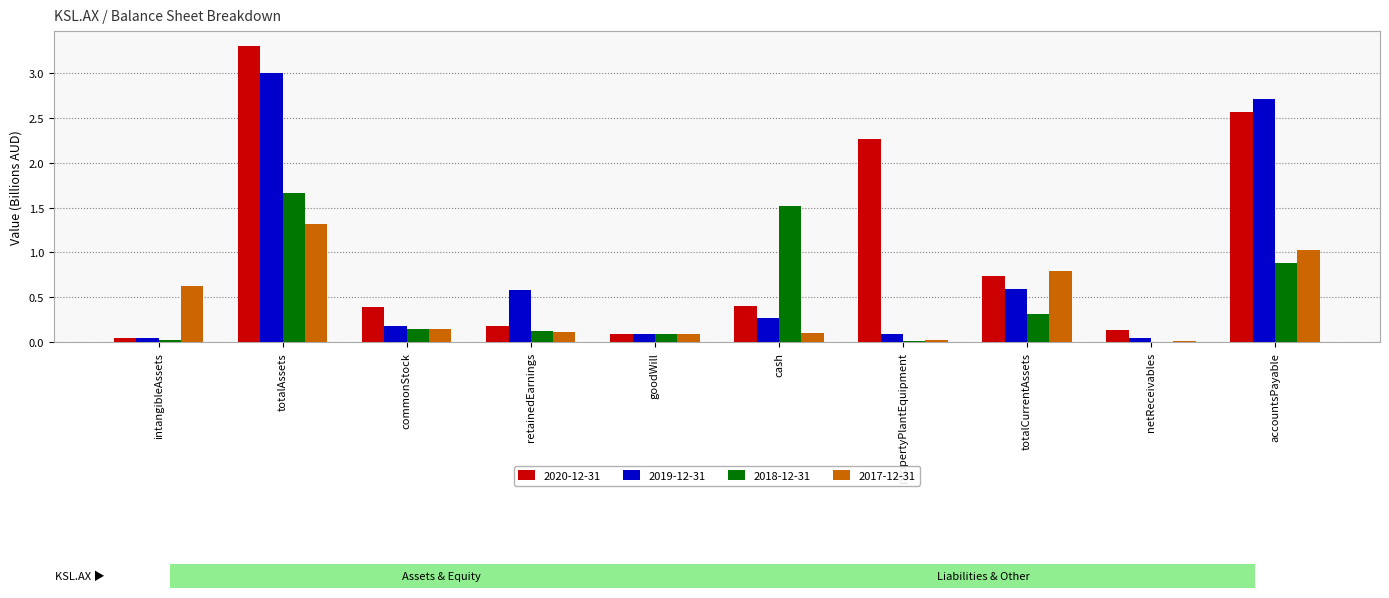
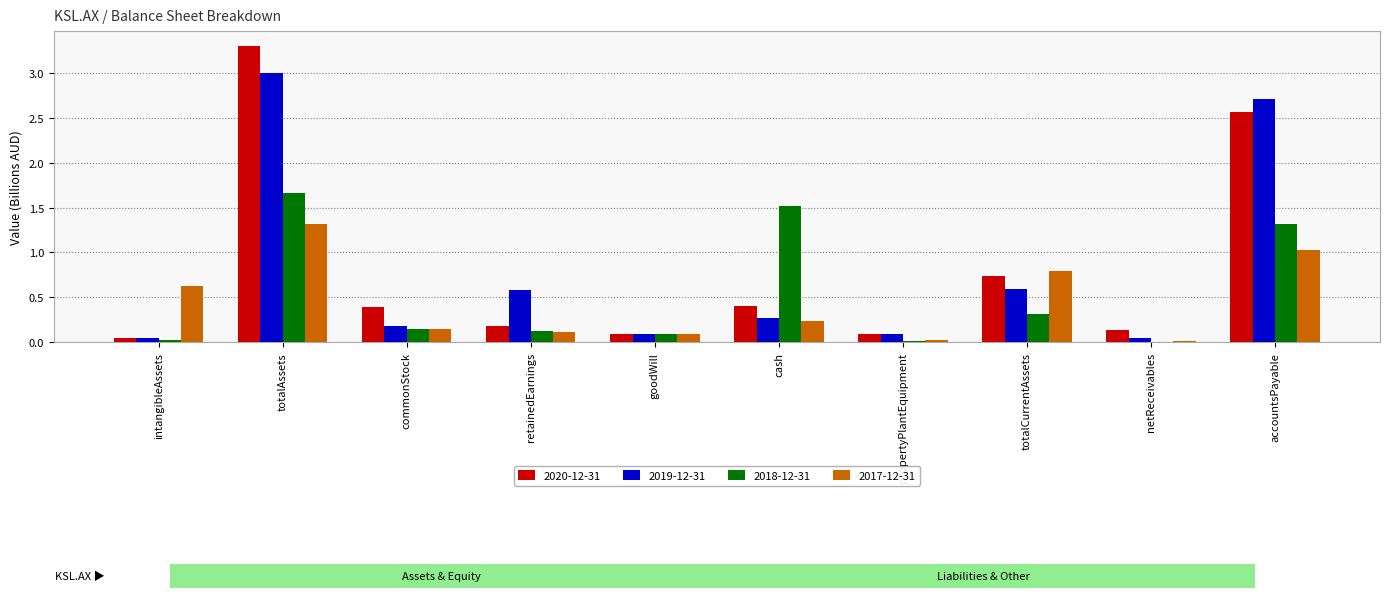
  {
    "2020-12-31": {
      "intangibleAssets": 0.0,
      "totalAssets": 3.3,
      "commonStock": 0.4,
      "retainedEarnings": 0.2,
      "goodWill": 0.1,
      "cash": 0.4,
-     "propertyPlantEquipment": 2.3,
+     "propertyPlantEquipment": 0.1,
      "totalCurrentAssets": 0.7,
      "netReceivables": 0.1,
      "accountsPayable": 2.6
    },
    "2019-12-31": {
      "intangibleAssets": 0.0,
      "totalAssets": 3.0,
      "commonStock": 0.2,
      "retainedEarnings": 0.6,
      "goodWill": 0.1,
      "cash": 0.3,
      "propertyPlantEquipment": 0.1,
      "totalCurrentAssets": 0.6,
      "netReceivables": 0.1,
      "accountsPayable": 2.7
    },
    "2018-12-31": {
      "totalAssets": 1.7,
      "commonStock": 0.1,
      "retainedEarnings": 0.1,
      "goodWill": 0.1,
      "cash": 1.5,
      "totalCurrentAssets": 0.3,
-     "accountsPayable": 0.9
+     "accountsPayable": 1.3
    },
    "2017-12-31": {
      "intangibleAssets": 0.6,
      "totalAssets": 1.3,
      "commonStock": 0.1,
      "retainedEarnings": 0.1,
      "goodWill": 0.1,
-     "cash": 0.1,
+     "cash": 0.2,
      "totalCurrentAssets": 0.8,
      "accountsPayable": 1.0
    }
  }
